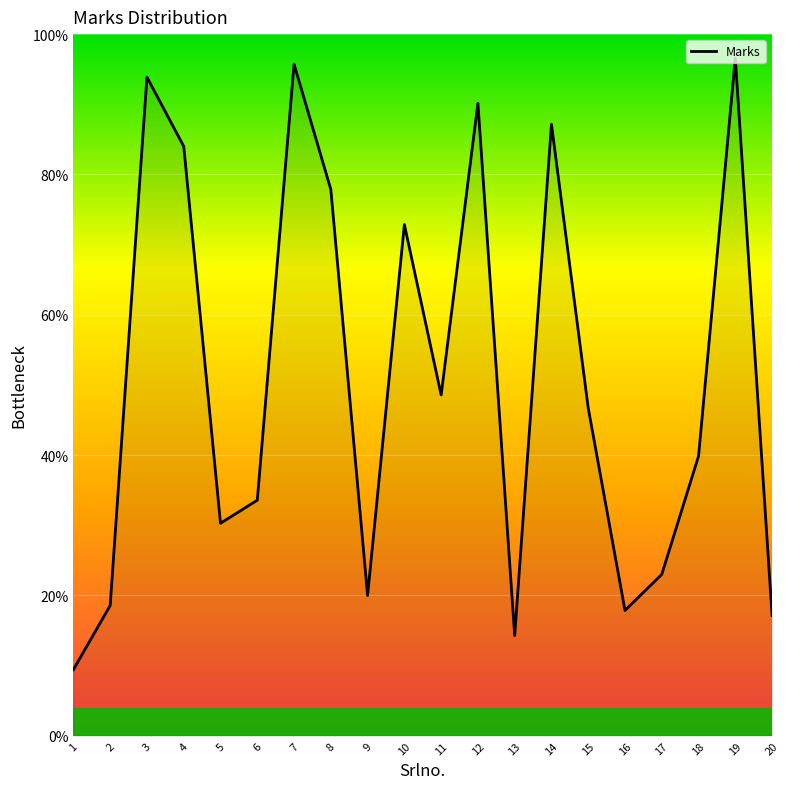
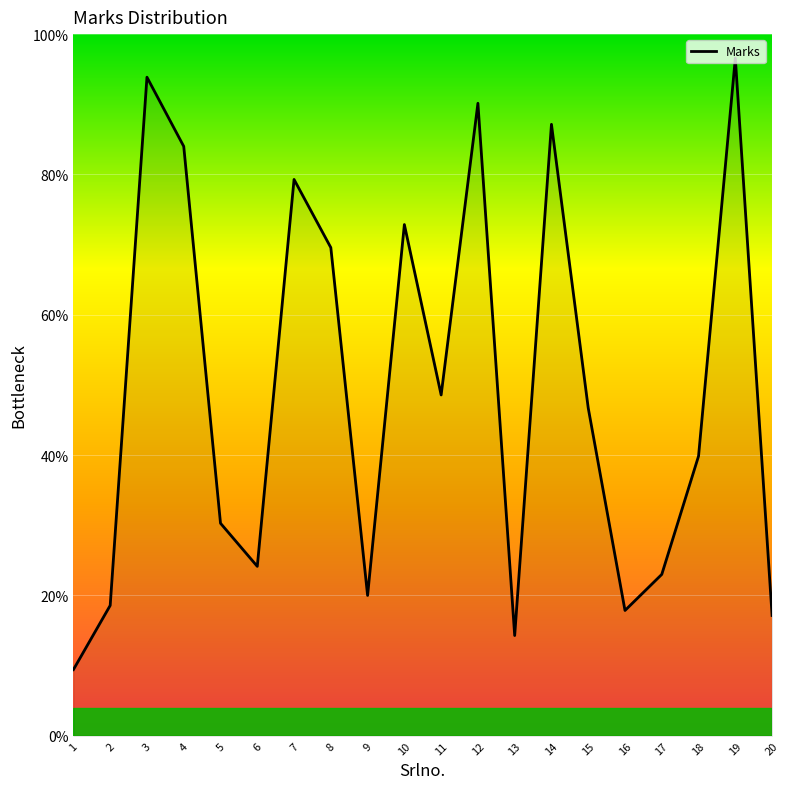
  {
    "1": "9%",
    "2": "19%",
    "3": "94%",
    "4": "84%",
    "5": "30%",
-   "6": "34%",
-   "7": "96%",
-   "8": "78%",
+   "6": "24%",
+   "7": "79%",
+   "8": "70%",
    "9": "20%",
    "10": "73%",
    "11": "49%",
    "12": "90%",
    "13": "14%",
    "14": "87%",
    "15": "47%",
    "16": "18%",
    "17": "23%",
    "18": "40%",
    "20": "17%"
  }
